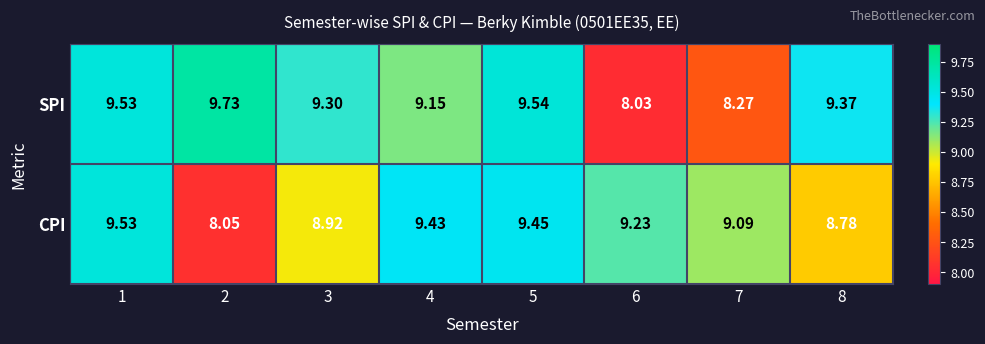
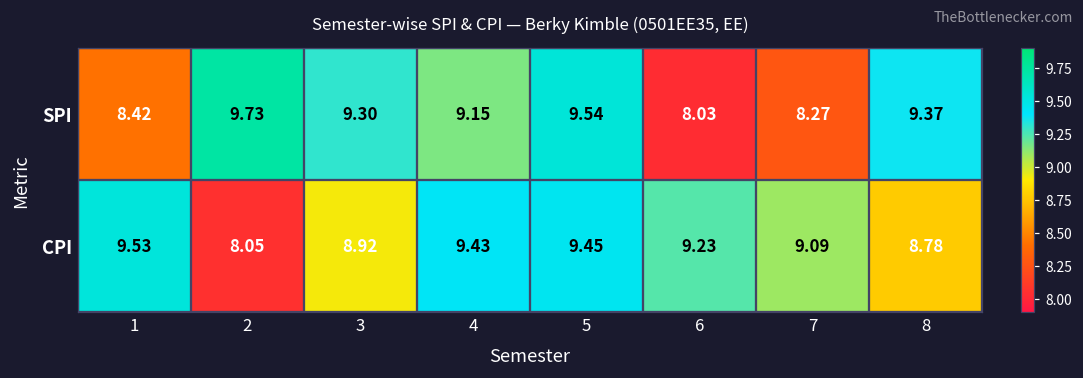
  {
    "SPI": {
-     "1": 9.53,
+     "1": 8.42,
      "2": 9.73,
      "3": 9.30,
      "4": 9.15,
      "5": 9.54,
      "6": 8.03,
      "7": 8.27,
      "8": 9.37
    },
    "CPI": {
      "1": 9.53,
      "2": 8.05,
      "3": 8.92,
      "4": 9.43,
      "5": 9.45,
      "6": 9.23,
      "7": 9.09,
      "8": 8.78
    }
  }
